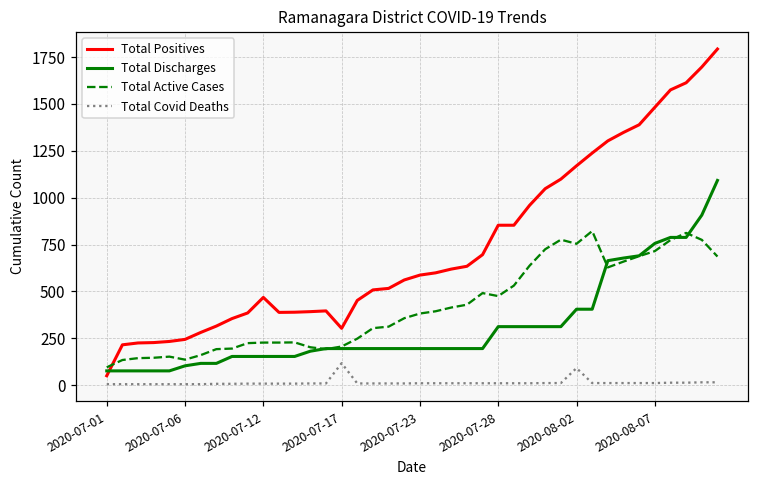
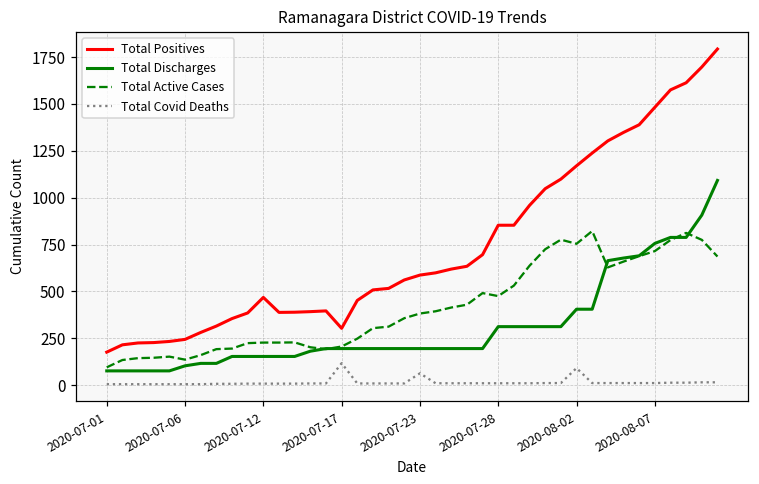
  {
    "Total Positives": {
-     "2020-07-01": 50,
+     "2020-07-01": 180,
      "2020-07-06": 240,
      "2020-07-12": 470,
      "2020-07-17": 300,
      "2020-07-23": 590,
      "2020-07-28": 850,
      "2020-08-02": 1170,
      "2020-08-07": 1480
    },
    "Total Covid Deaths": {
      "2020-07-01": 10,
      "2020-07-06": 10,
      "2020-07-12": 10,
      "2020-07-17": 120,
-     "2020-07-23": 10,
+     "2020-07-23": 60,
      "2020-07-28": 10,
      "2020-08-02": 90,
      "2020-08-07": 10
    }
  }
